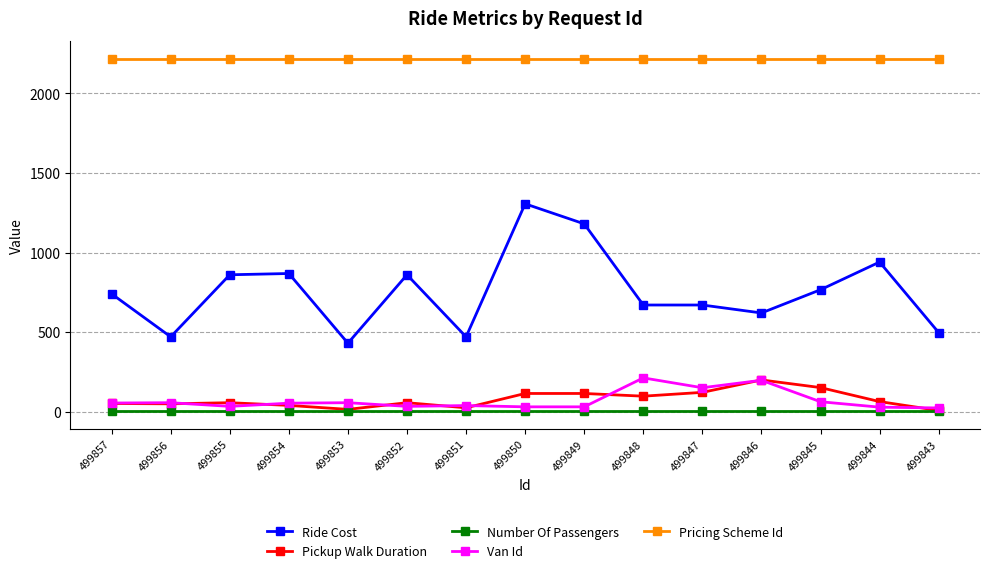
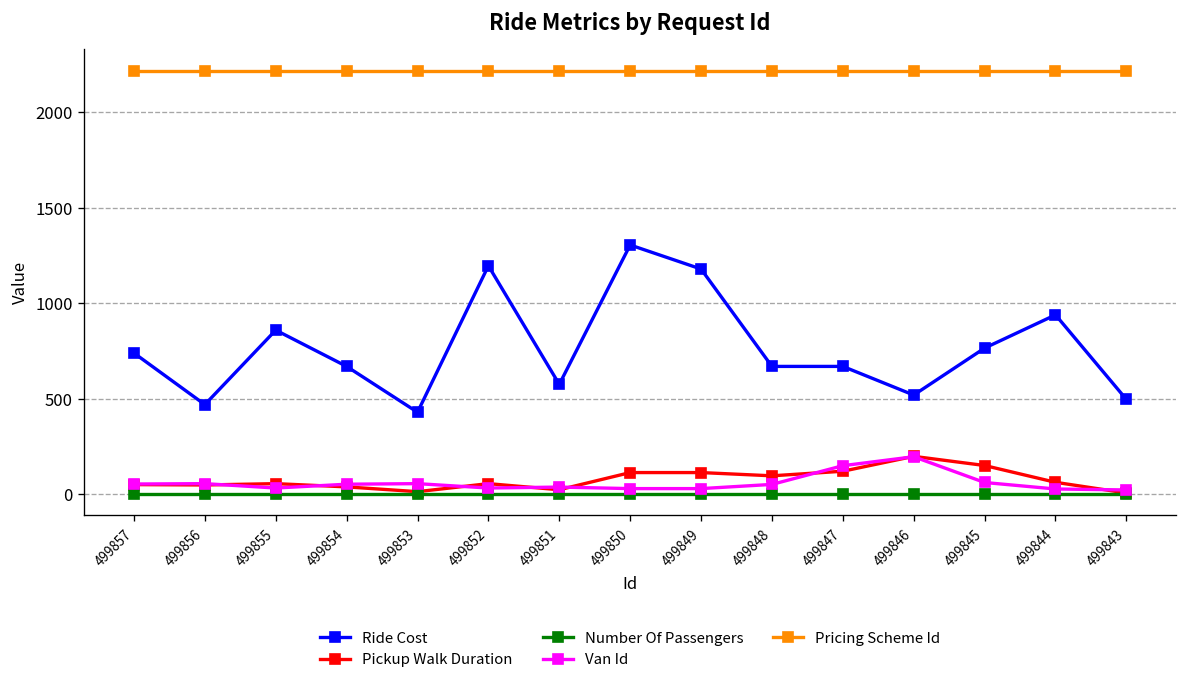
  {
    "Ride Cost": {
      "499857": 740,
      "499856": 470,
      "499855": 860,
-     "499854": 870,
+     "499854": 670,
      "499853": 430,
-     "499852": 860,
-     "499851": 470,
+     "499852": 1200,
+     "499851": 580,
      "499850": 1310,
      "499849": 1180,
      "499848": 670,
      "499847": 670,
-     "499846": 620,
+     "499846": 520,
      "499845": 770,
      "499844": 940,
      "499843": 500
    },
    "Pickup Walk Duration": {
      "499855": 60,
      "499852": 60,
      "499850": 110,
      "499849": 110,
      "499848": 100,
      "499847": 120,
      "499845": 150,
      "499844": 60
    },
    "Number Of Passengers": {
      "499857": 0,
      "499856": 0,
      "499855": 0,
      "499854": 0,
      "499852": 0,
      "499851": 0,
      "499850": 0,
      "499849": 0,
      "499848": 0,
      "499847": 0,
      "499846": 0,
      "499845": 0,
      "499844": 0
    },
    "Van Id": {
      "499855": 30,
      "499853": 60,
      "499852": 30,
      "499850": 30,
      "499849": 30,
-     "499848": 210,
+     "499848": 50,
      "499847": 150,
      "499845": 60,
      "499844": 30,
      "499843": 20
    },
    "Pricing Scheme Id": {
      "499857": 2220,
      "499856": 2220,
      "499855": 2220,
      "499854": 2220,
      "499853": 2220,
      "499852": 2220,
      "499851": 2220,
      "499850": 2220,
      "499849": 2220,
      "499848": 2220,
      "499847": 2220,
      "499846": 2220,
      "499845": 2220,
      "499844": 2220,
      "499843": 2220
    }
  }
